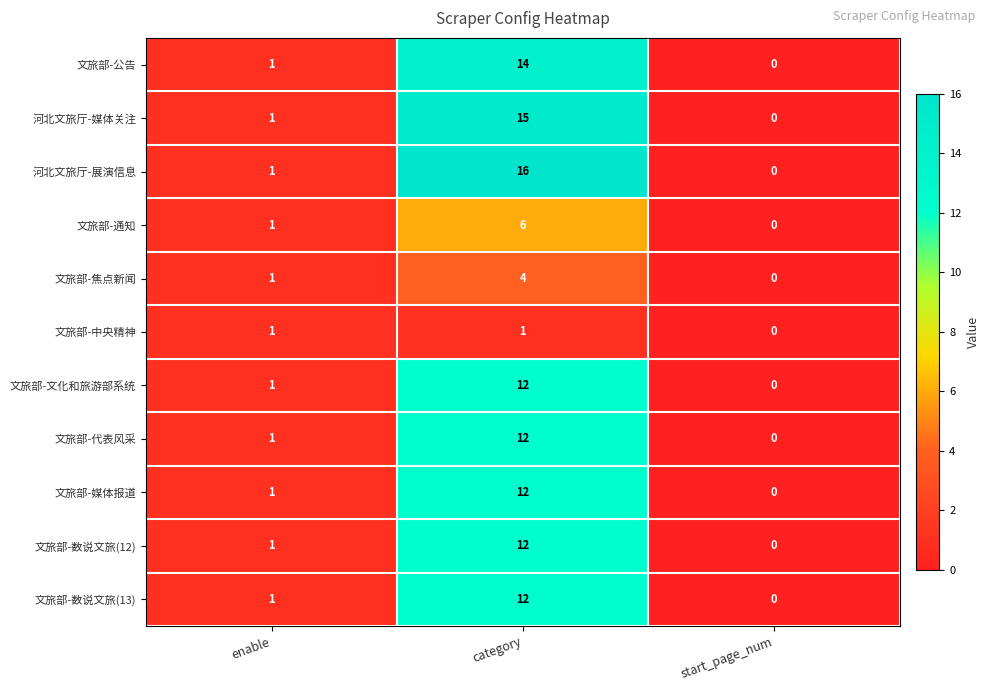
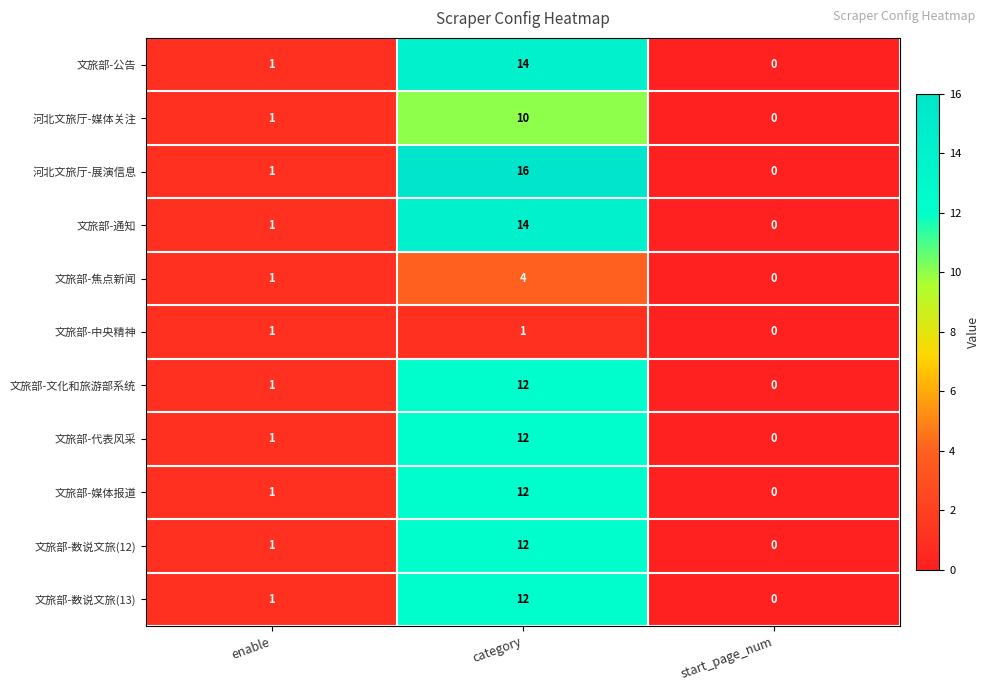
  {
    "文旅部-公告": {
      "enable": 1,
      "category": 14,
      "start_page_num": 0
    },
    "河北文旅厅-媒体关注": {
      "enable": 1,
-     "category": 15,
+     "category": 10,
      "start_page_num": 0
    },
    "河北文旅厅-展演信息": {
      "enable": 1,
      "category": 16,
      "start_page_num": 0
    },
    "文旅部-通知": {
      "enable": 1,
-     "category": 6,
+     "category": 14,
      "start_page_num": 0
    },
    "文旅部-焦点新闻": {
      "enable": 1,
      "category": 4,
      "start_page_num": 0
    },
    "文旅部-中央精神": {
      "enable": 1,
      "category": 1,
      "start_page_num": 0
    },
    "文旅部-文化和旅游部系统": {
      "enable": 1,
      "category": 12,
      "start_page_num": 0
    },
    "文旅部-代表风采": {
      "enable": 1,
      "category": 12,
      "start_page_num": 0
    },
    "文旅部-媒体报道": {
      "enable": 1,
      "category": 12,
      "start_page_num": 0
    },
    "文旅部-数说文旅(12)": {
      "enable": 1,
      "category": 12,
      "start_page_num": 0
    },
    "文旅部-数说文旅(13)": {
      "enable": 1,
      "category": 12,
      "start_page_num": 0
    }
  }
